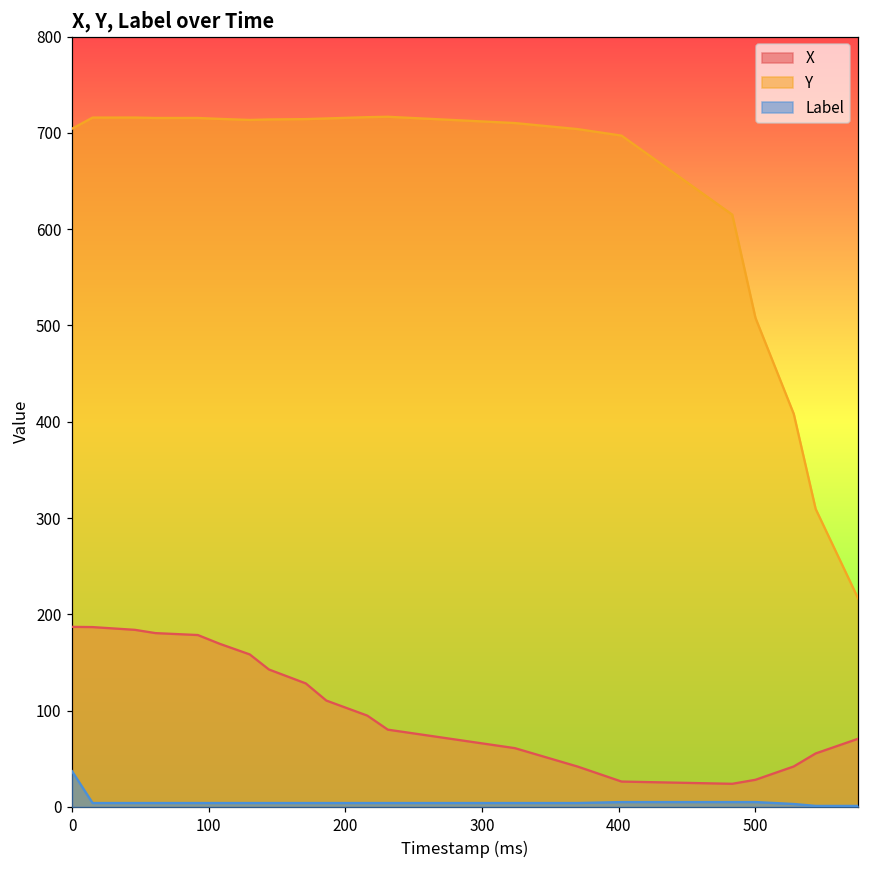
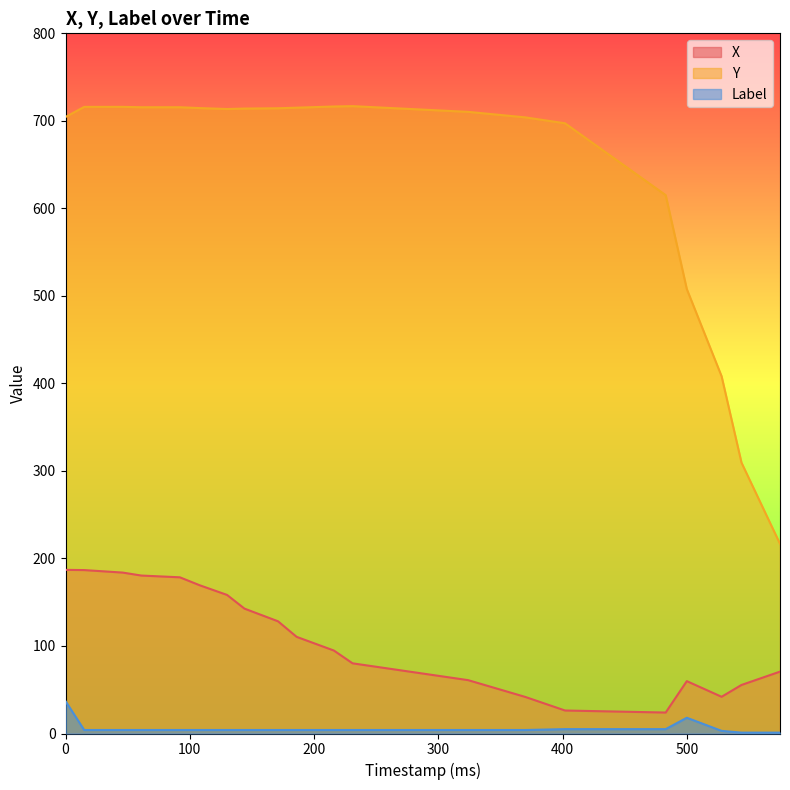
  {
    "X": {
      "0": 190,
-     "500": 30
+     "500": 60
    },
    "Y": {
      "0": 700,
      "500": 510
    },
    "Label": {
      "0": 40,
-     "500": 10
+     "500": 20
    }
  }
